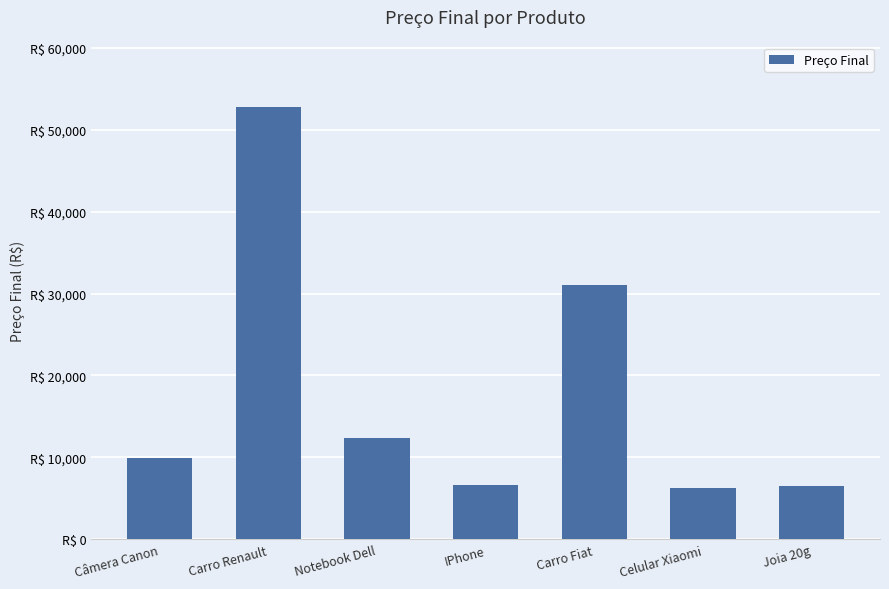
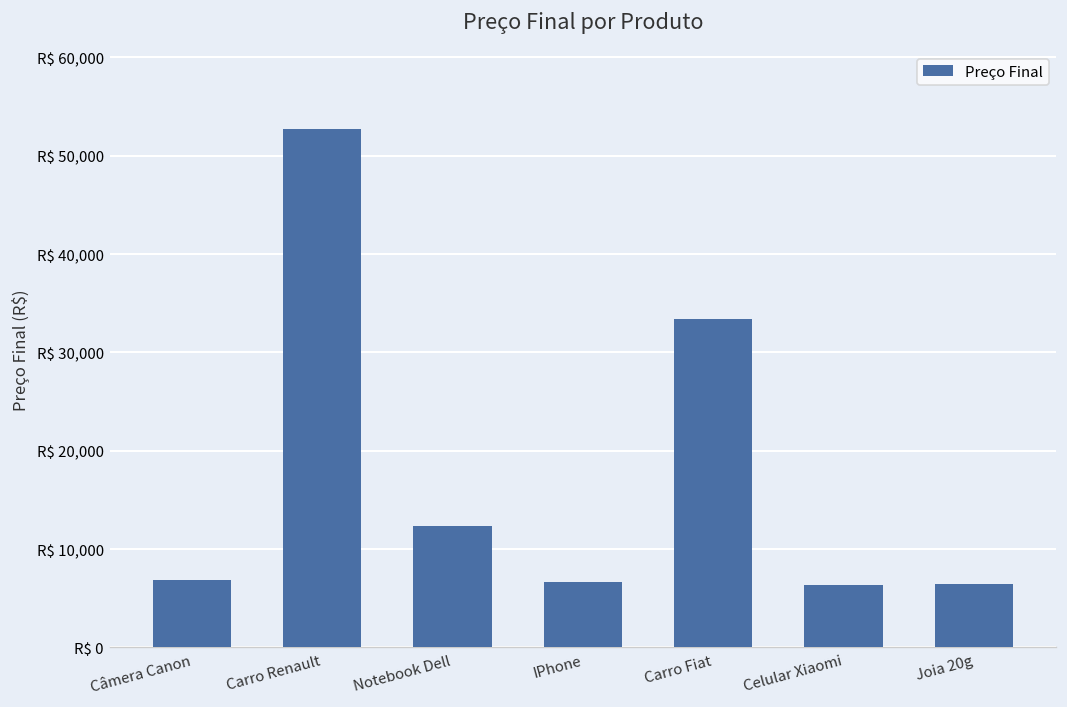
  {
-   "Câmera Canon": "R$ 10,000",
+   "Câmera Canon": "R$ 7,000",
    "Carro Renault": "R$ 53,000",
    "Notebook Dell": "R$ 12,000",
    "IPhone": "R$ 7,000",
-   "Carro Fiat": "R$ 31,000",
+   "Carro Fiat": "R$ 33,000",
    "Celular Xiaomi": "R$ 6,000",
    "Joia 20g": "R$ 6,000"
  }
